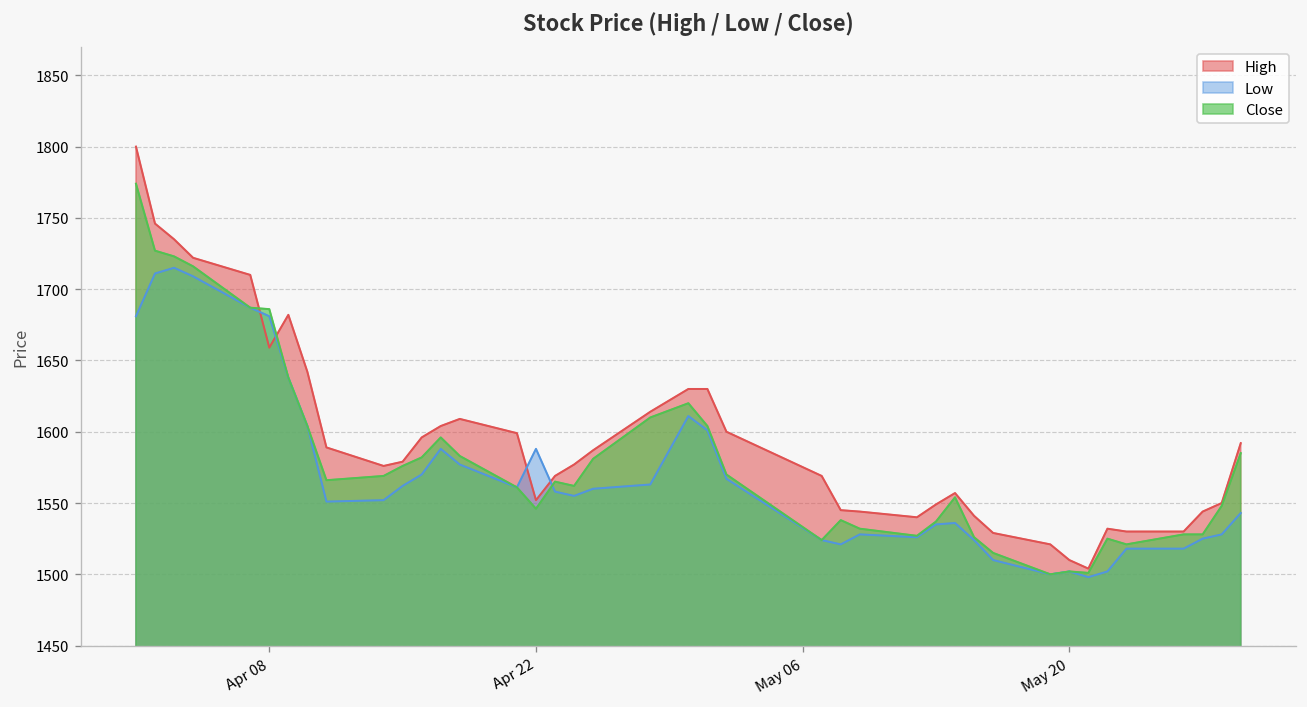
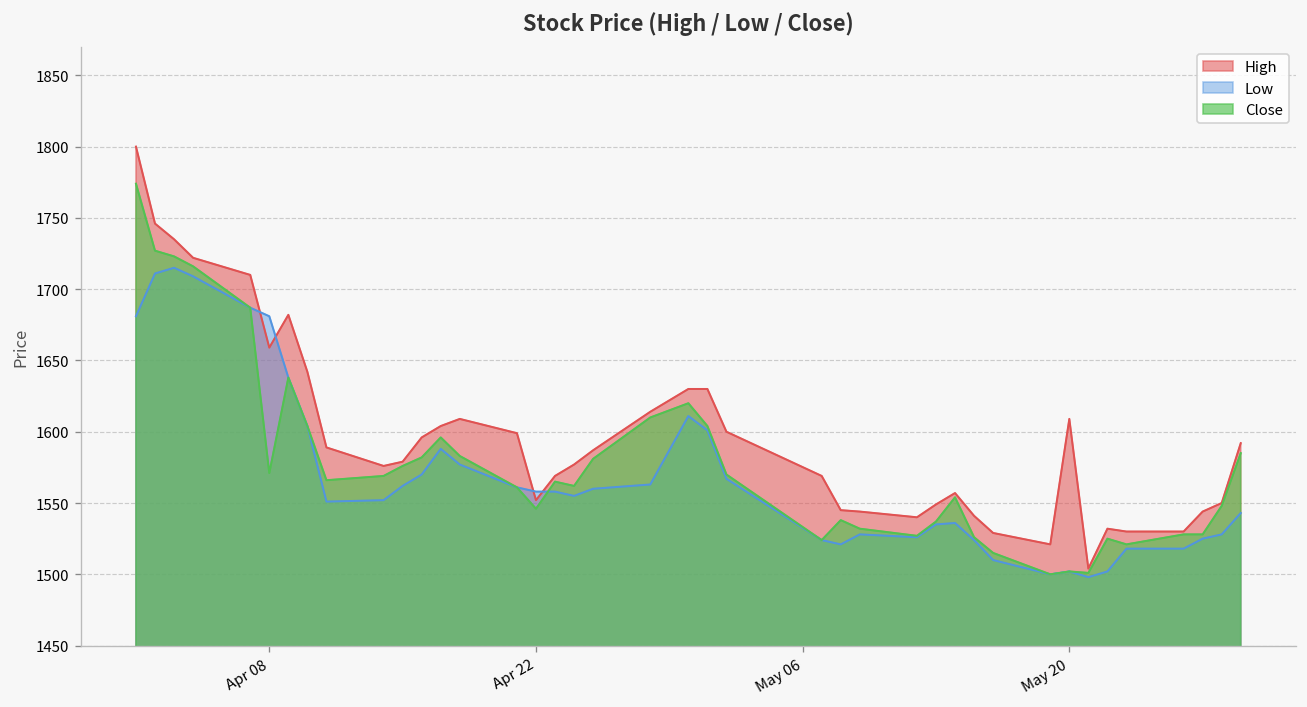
  {
    "High": {
      "Apr 08": 1659,
      "Apr 22": 1552,
-     "May 20": 1510
+     "May 20": 1609
    },
    "Low": {
      "Apr 08": 1681,
-     "Apr 22": 1588
+     "Apr 22": 1558
    },
    "Close": {
-     "Apr 08": 1686,
+     "Apr 08": 1571,
      "Apr 22": 1546
    }
  }
